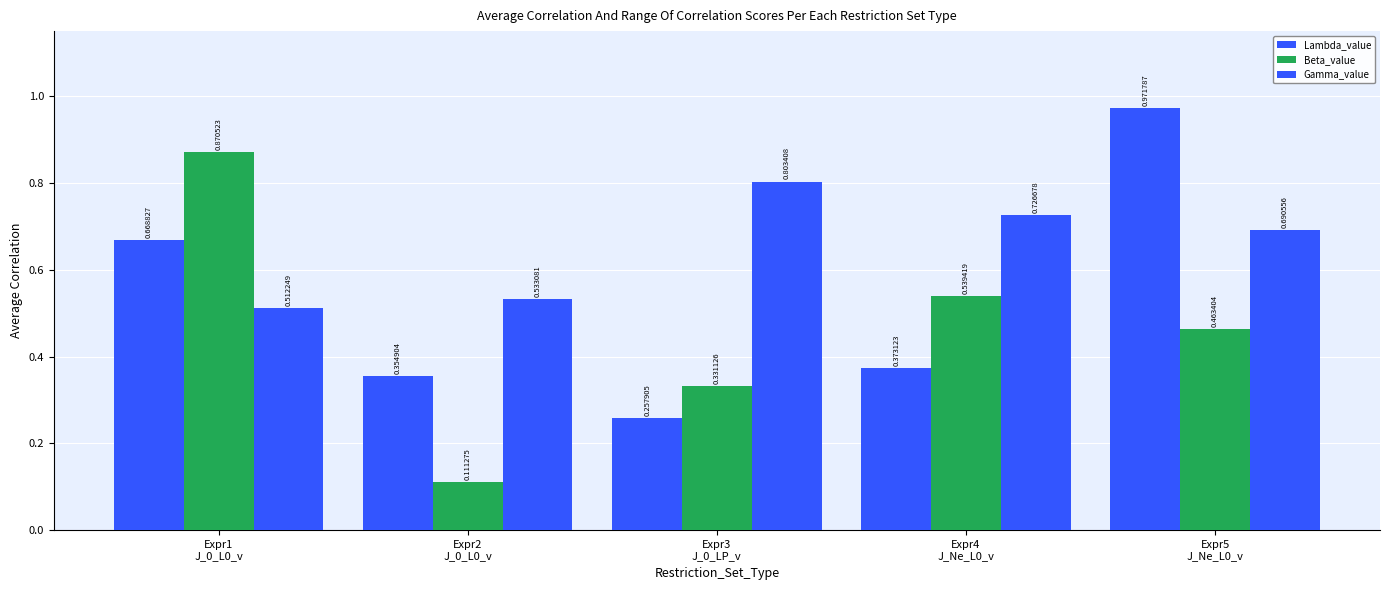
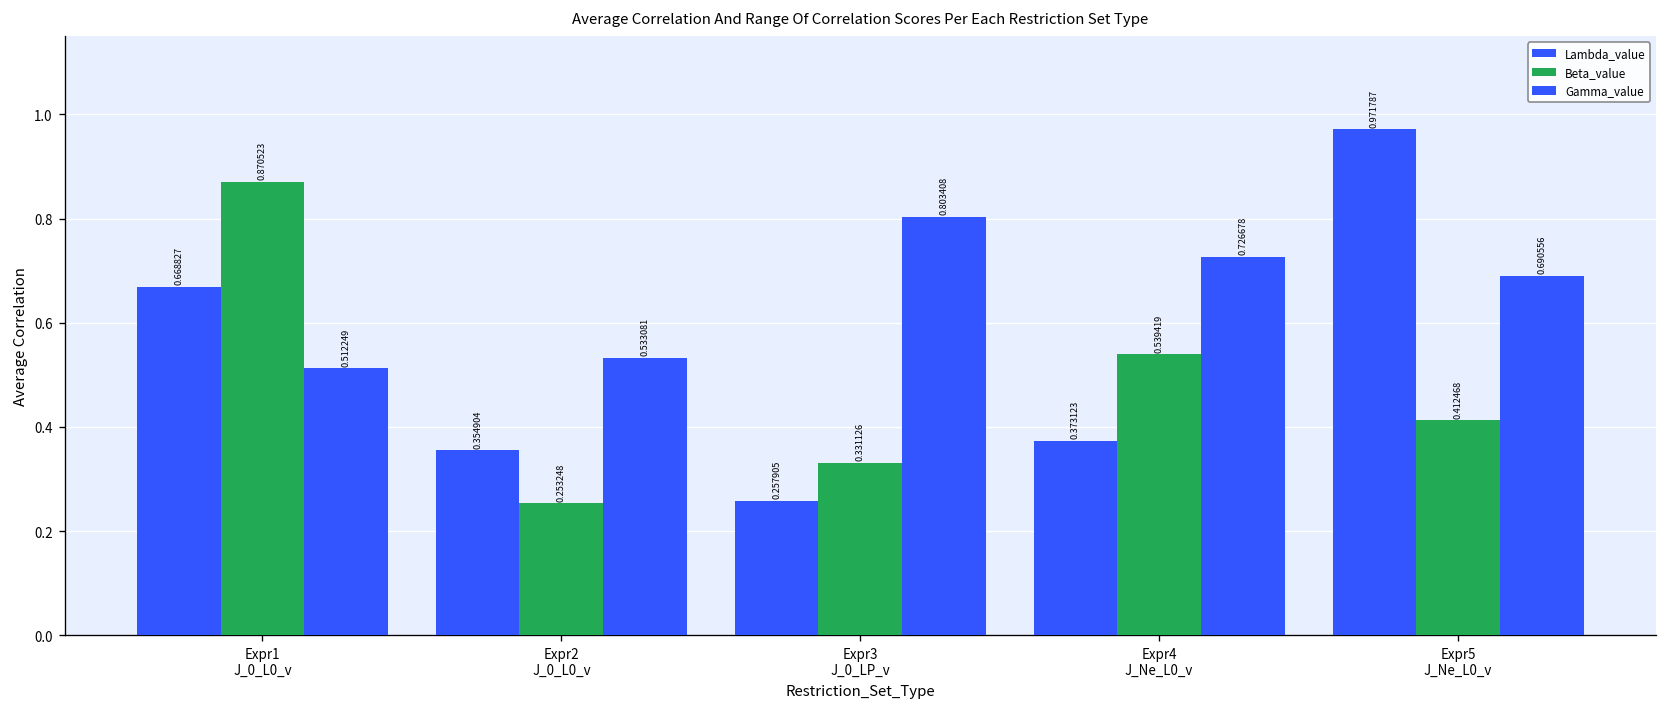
  {
    "Beta_value": {
      "Expr1 J_0_L0_v": 0.870523,
-     "Expr2 J_0_L0_v": 0.111275,
+     "Expr2 J_0_L0_v": 0.253248,
      "Expr3 J_0_LP_v": 0.331126,
      "Expr4 J_Ne_L0_v": 0.539419,
-     "Expr5 J_Ne_L0_v": 0.463404
+     "Expr5 J_Ne_L0_v": 0.412468
    }
  }
